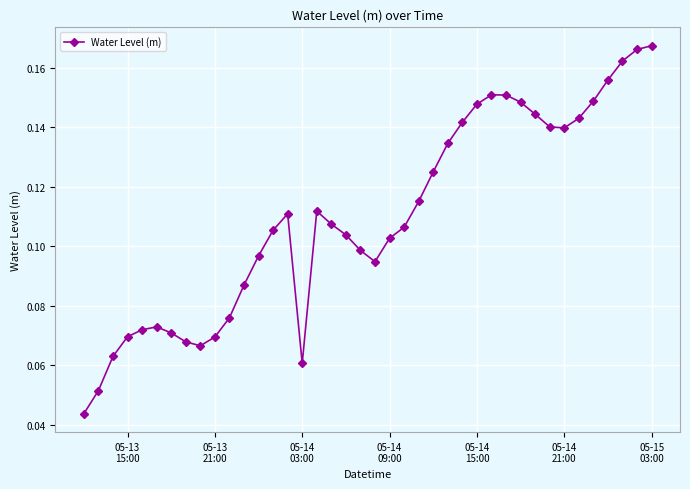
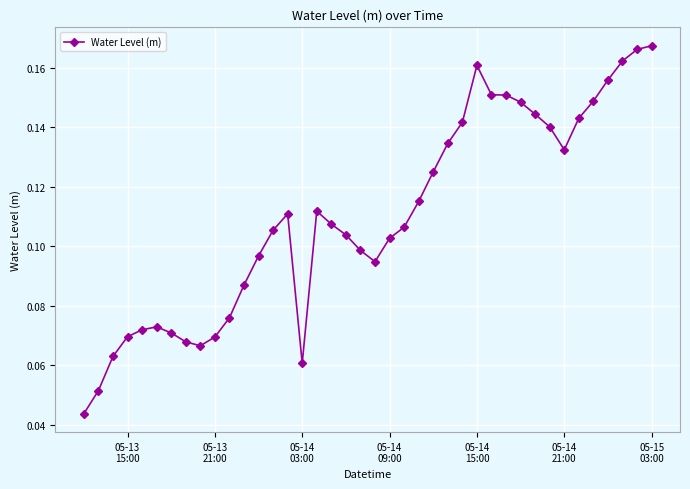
  {
    "05-13 15:00": 0.070,
    "05-13 21:00": 0.070,
    "05-14 03:00": 0.061,
    "05-14 09:00": 0.103,
-   "05-14 15:00": 0.148,
-   "05-14 21:00": 0.140,
+   "05-14 15:00": 0.161,
+   "05-14 21:00": 0.132,
    "05-15 03:00": 0.167
  }
